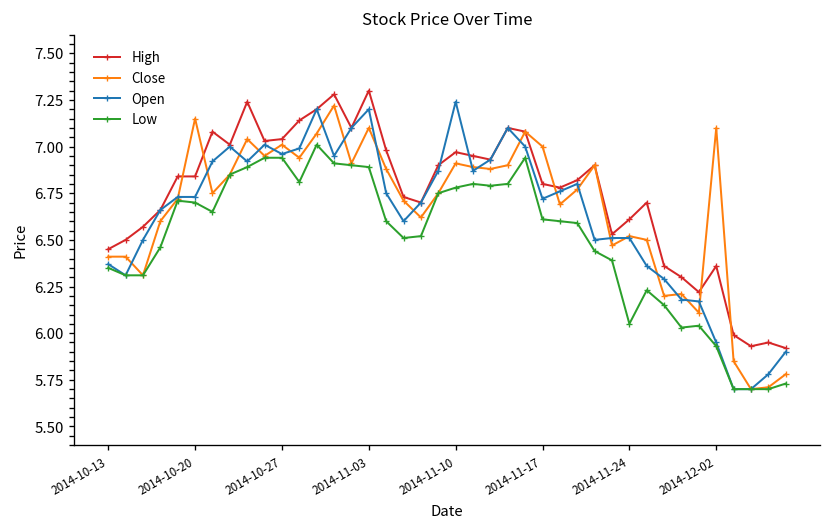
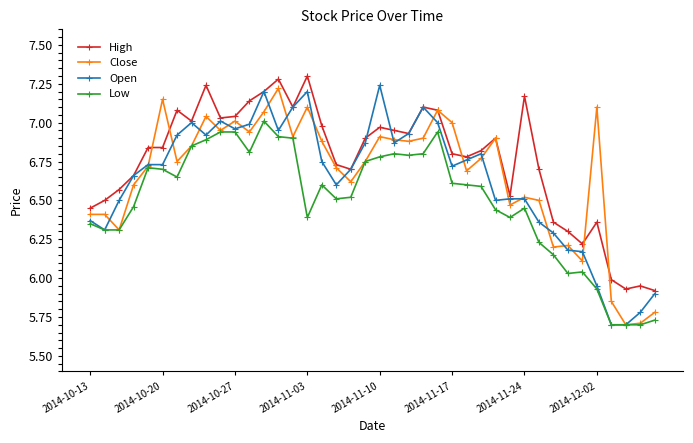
  {
    "High": {
      "2014-10-13": 6.45,
      "2014-10-20": 6.84,
      "2014-10-27": 7.04,
      "2014-11-03": 7.30,
      "2014-11-10": 6.97,
      "2014-11-17": 6.80,
-     "2014-11-24": 6.61,
+     "2014-11-24": 7.17,
      "2014-12-02": 6.36
    },
    "Close": {
      "2014-10-13": 6.41,
      "2014-10-20": 7.15,
      "2014-10-27": 7.01,
      "2014-11-03": 7.10,
      "2014-11-10": 6.91,
      "2014-11-17": 7.00,
      "2014-12-02": 7.10
    },
    "Open": {
      "2014-10-13": 6.37,
      "2014-10-20": 6.73,
      "2014-10-27": 6.96,
      "2014-11-03": 7.20,
      "2014-11-10": 7.24,
      "2014-11-17": 6.72,
      "2014-12-02": 5.95
    },
    "Low": {
      "2014-10-13": 6.35,
      "2014-10-20": 6.70,
      "2014-10-27": 6.94,
-     "2014-11-03": 6.89,
+     "2014-11-03": 6.39,
      "2014-11-10": 6.78,
      "2014-11-17": 6.61,
-     "2014-11-24": 6.05,
+     "2014-11-24": 6.45,
      "2014-12-02": 5.93
    }
  }
